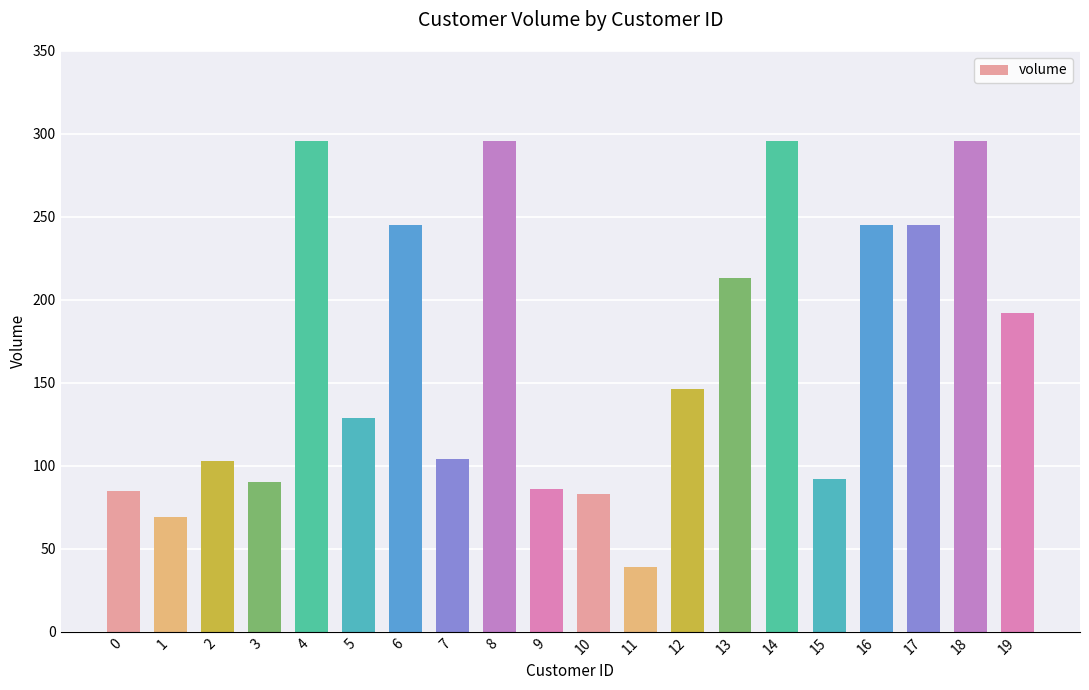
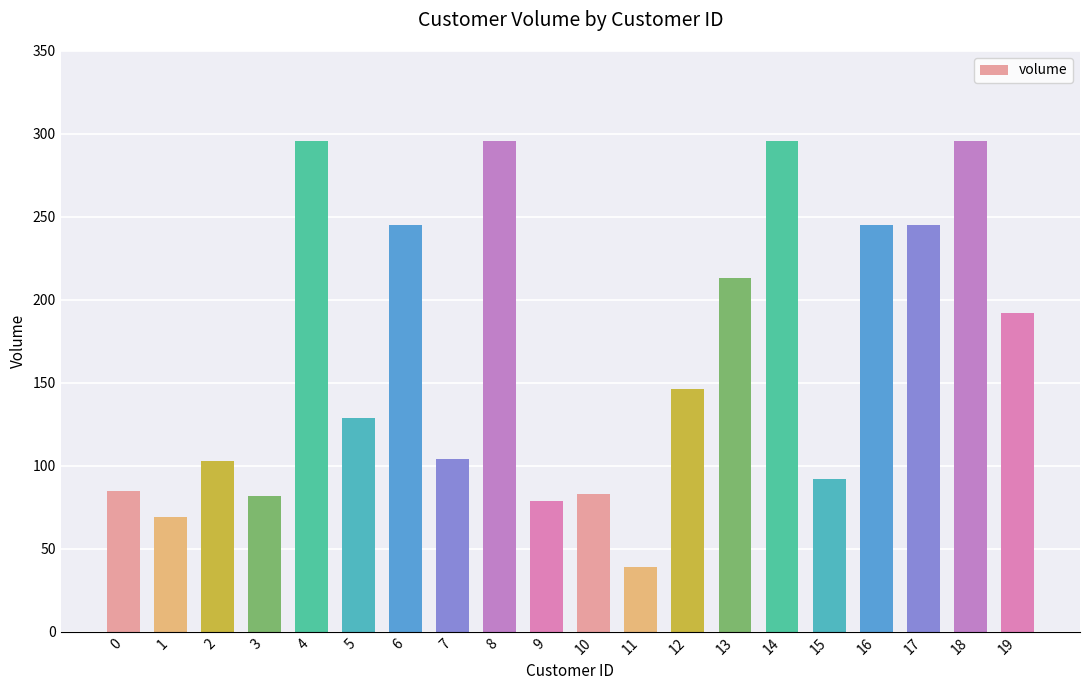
  {
    "0": 85,
    "1": 69,
    "2": 103,
-   "3": 90,
+   "3": 82,
    "4": 296,
    "5": 129,
    "6": 245,
    "7": 104,
    "8": 296,
-   "9": 86,
+   "9": 79,
    "10": 83,
    "11": 39,
    "12": 146,
    "13": 213,
    "14": 296,
    "15": 92,
    "16": 245,
    "17": 245,
    "18": 296,
    "19": 192
  }
